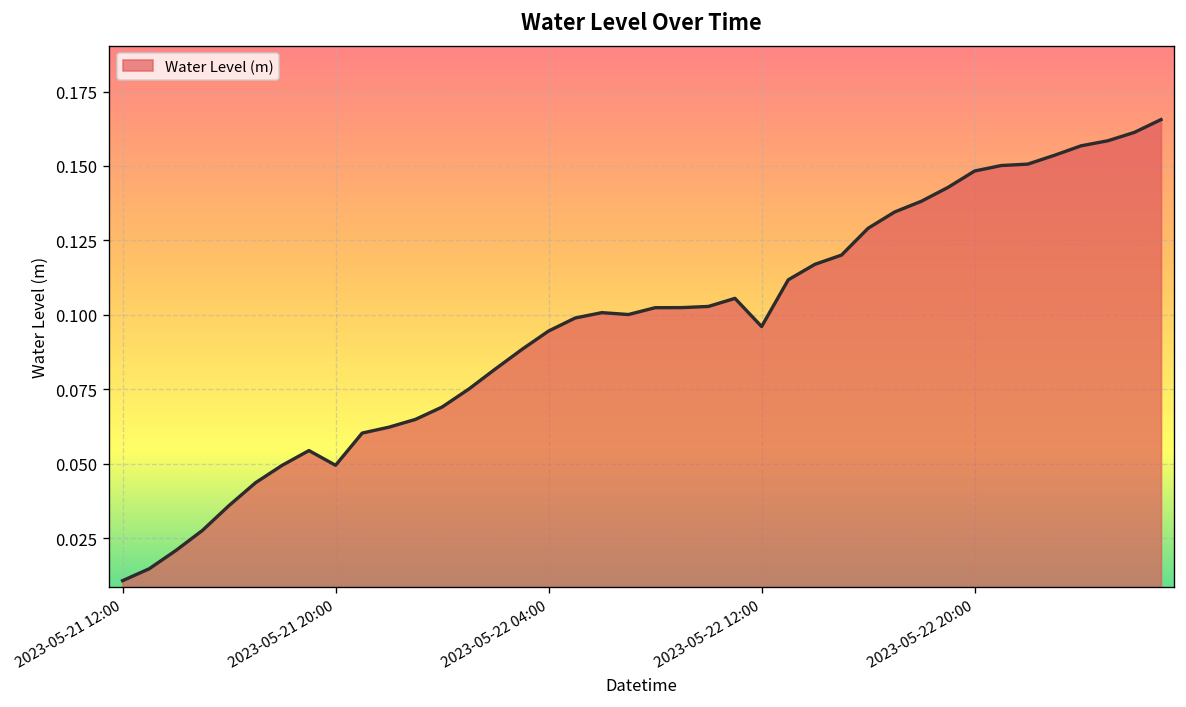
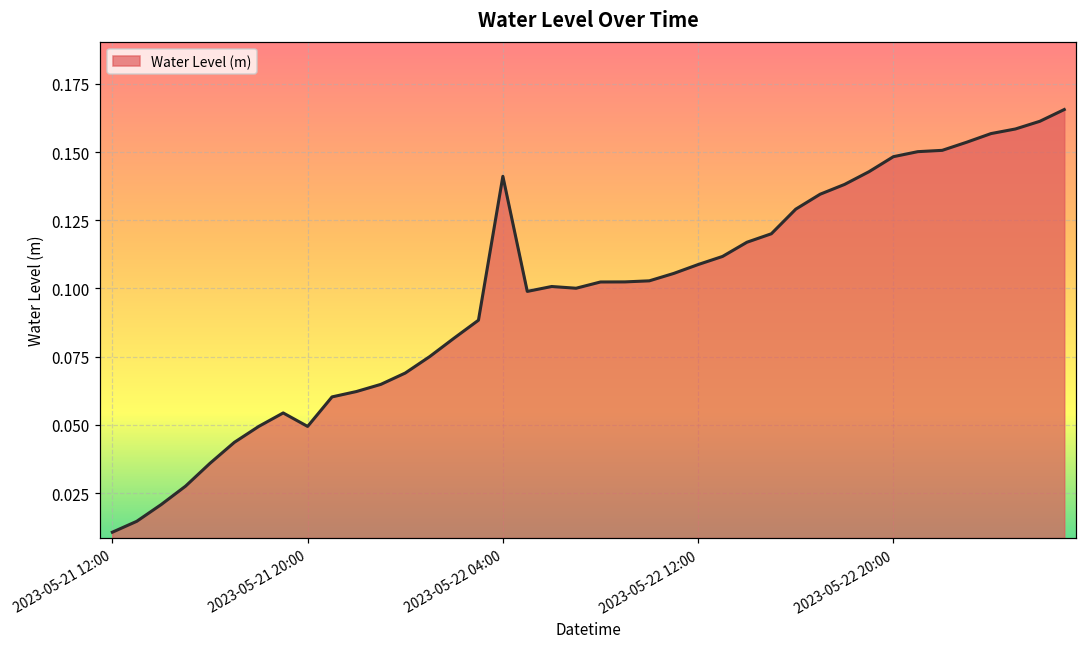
  {
    "2023-05-21 12:00": 0.011,
    "2023-05-21 20:00": 0.049,
-   "2023-05-22 04:00": 0.095,
-   "2023-05-22 12:00": 0.096,
+   "2023-05-22 04:00": 0.141,
+   "2023-05-22 12:00": 0.109,
    "2023-05-22 20:00": 0.148
  }
